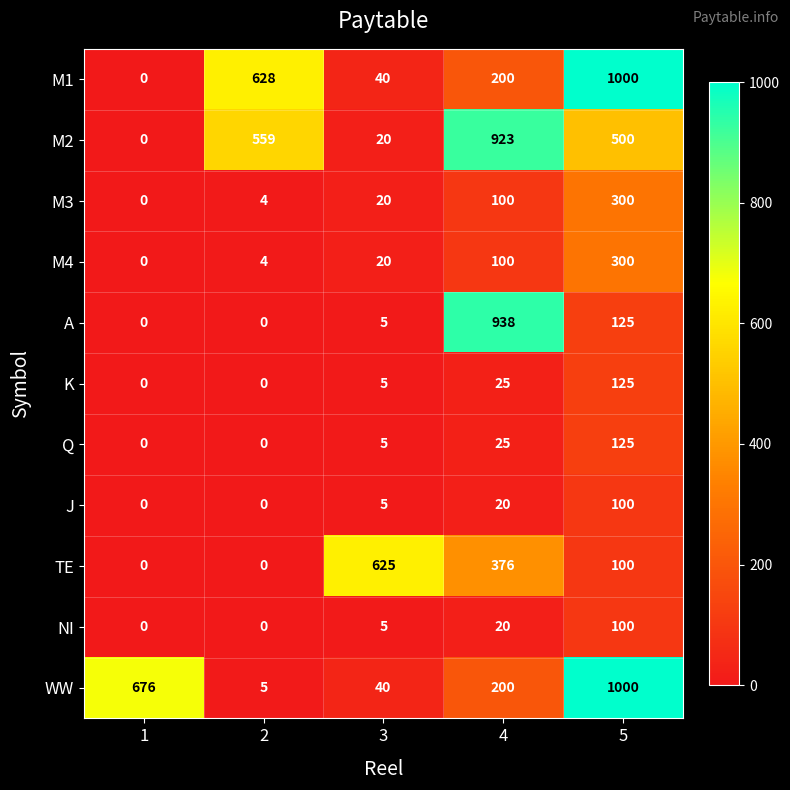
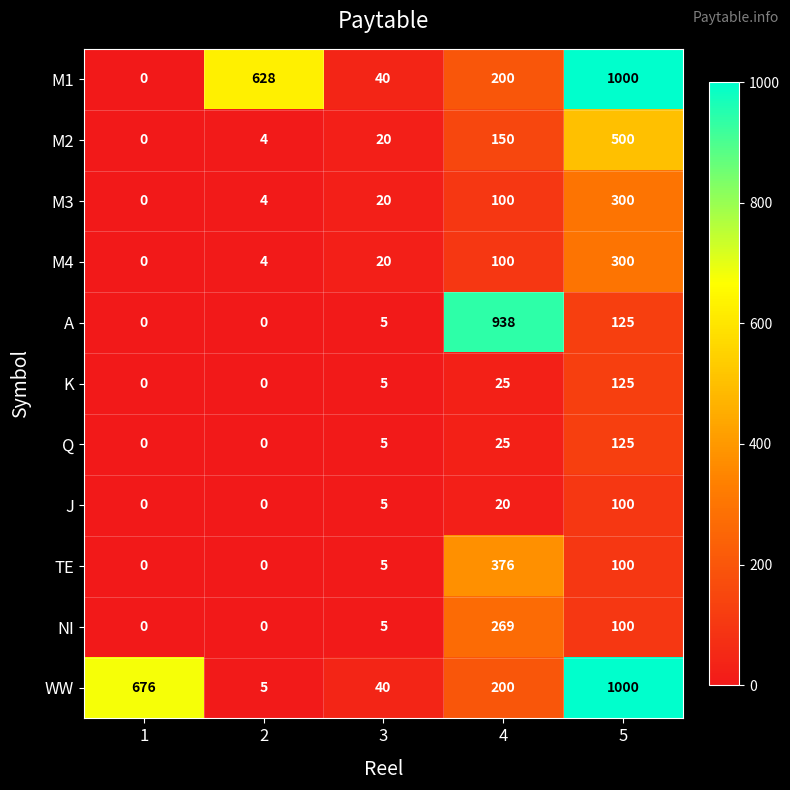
  {
    "M1": {
      "1": 0,
      "2": 628,
      "3": 40,
      "4": 200,
      "5": 1000
    },
    "M2": {
      "1": 0,
-     "2": 559,
+     "2": 4,
      "3": 20,
-     "4": 923,
+     "4": 150,
      "5": 500
    },
    "M3": {
      "1": 0,
      "2": 4,
      "3": 20,
      "4": 100,
      "5": 300
    },
    "M4": {
      "1": 0,
      "2": 4,
      "3": 20,
      "4": 100,
      "5": 300
    },
    "A": {
      "1": 0,
      "2": 0,
      "3": 5,
      "4": 938,
      "5": 125
    },
    "K": {
      "1": 0,
      "2": 0,
      "3": 5,
      "4": 25,
      "5": 125
    },
    "Q": {
      "1": 0,
      "2": 0,
      "3": 5,
      "4": 25,
      "5": 125
    },
    "J": {
      "1": 0,
      "2": 0,
      "3": 5,
      "4": 20,
      "5": 100
    },
    "TE": {
      "1": 0,
      "2": 0,
-     "3": 625,
+     "3": 5,
      "4": 376,
      "5": 100
    },
    "NI": {
      "1": 0,
      "2": 0,
      "3": 5,
-     "4": 20,
+     "4": 269,
      "5": 100
    },
    "WW": {
      "1": 676,
      "2": 5,
      "3": 40,
      "4": 200,
      "5": 1000
    }
  }
